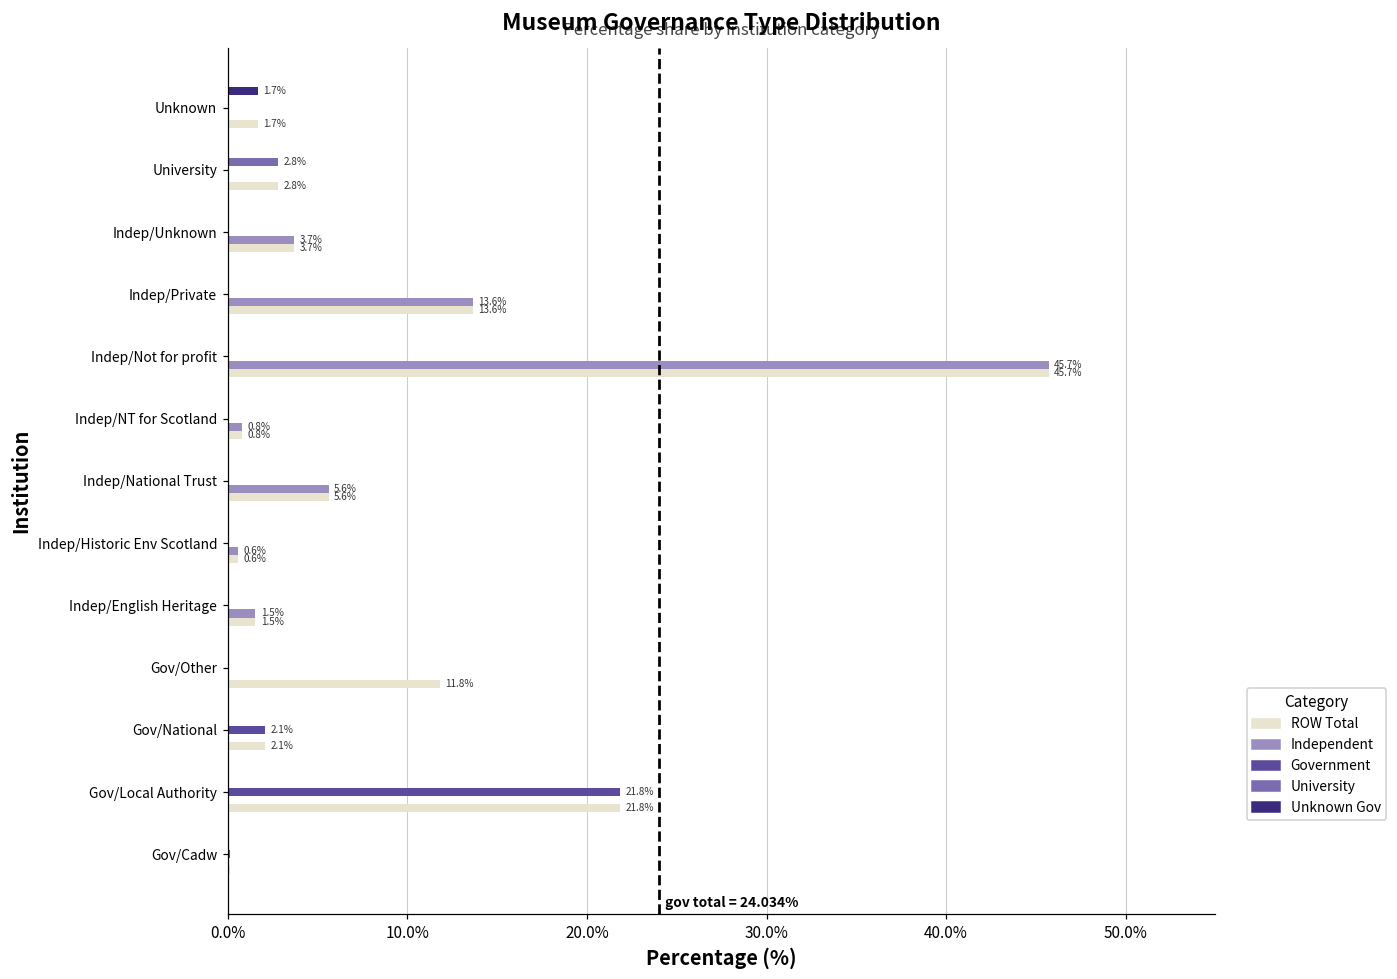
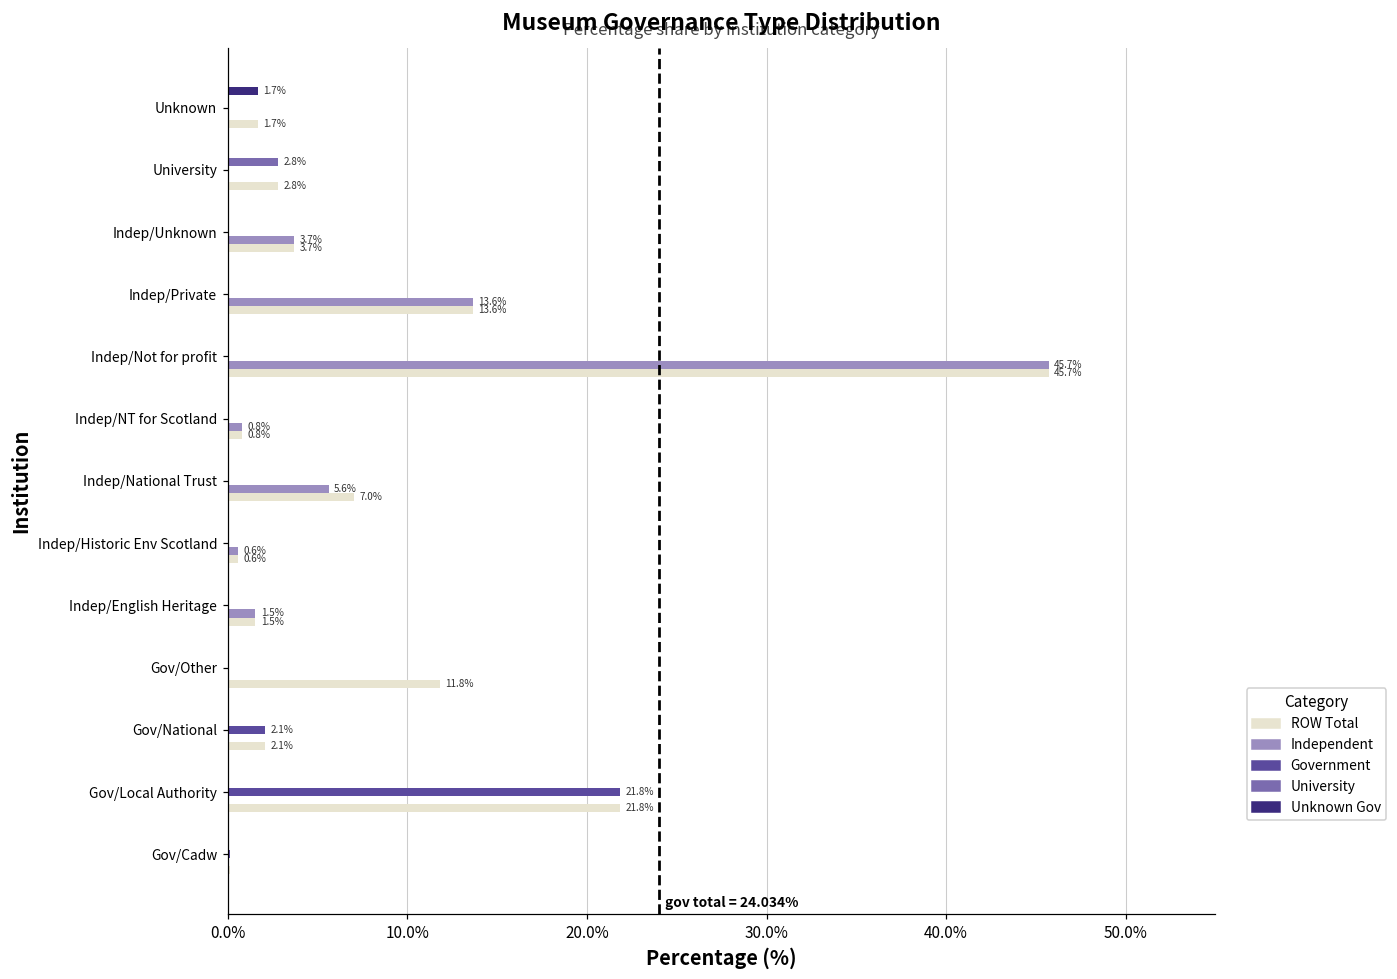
  {
    "ROW Total": {
      "Unknown": "1.7%",
      "University": "2.8%",
-     "Indep/National Trust": "5.6%",
+     "Indep/National Trust": "7.0%",
      "Gov/Other": "11.8%",
      "Gov/National": "2.1%",
      "Gov/Local Authority": "21.8%"
    }
  }
